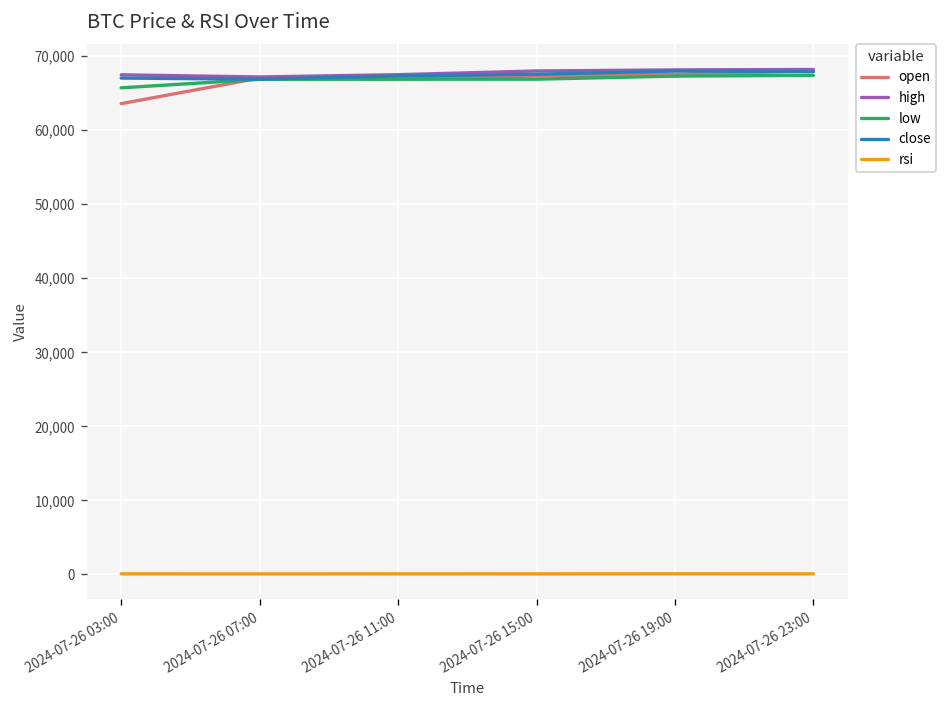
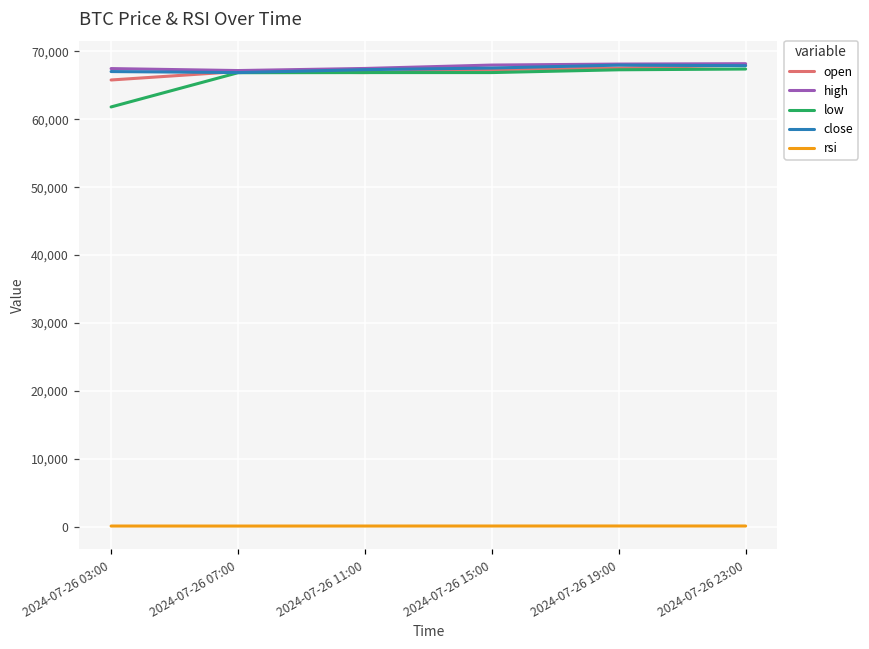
  {
    "open": {
-     "2024-07-26 03:00": "64,000"
+     "2024-07-26 03:00": "66,000"
    },
    "high": {
      "2024-07-26 03:00": "67,000",
      "2024-07-26 15:00": "68,000"
    },
    "low": {
-     "2024-07-26 03:00": "66,000",
+     "2024-07-26 03:00": "62,000",
      "2024-07-26 15:00": "67,000",
      "2024-07-26 23:00": "67,000"
    },
    "close": {
      "2024-07-26 03:00": "67,000"
    },
    "rsi": {
      "2024-07-26 03:00": "0",
      "2024-07-26 07:00": "0",
      "2024-07-26 11:00": "0",
      "2024-07-26 15:00": "0",
      "2024-07-26 19:00": "0",
      "2024-07-26 23:00": "0"
    }
  }
